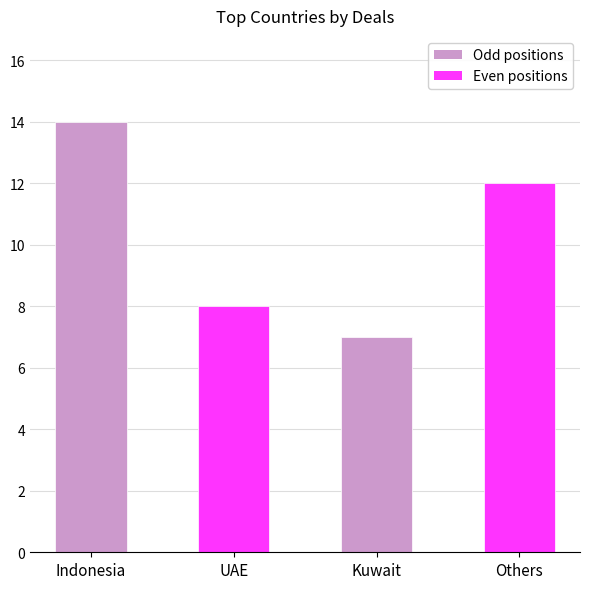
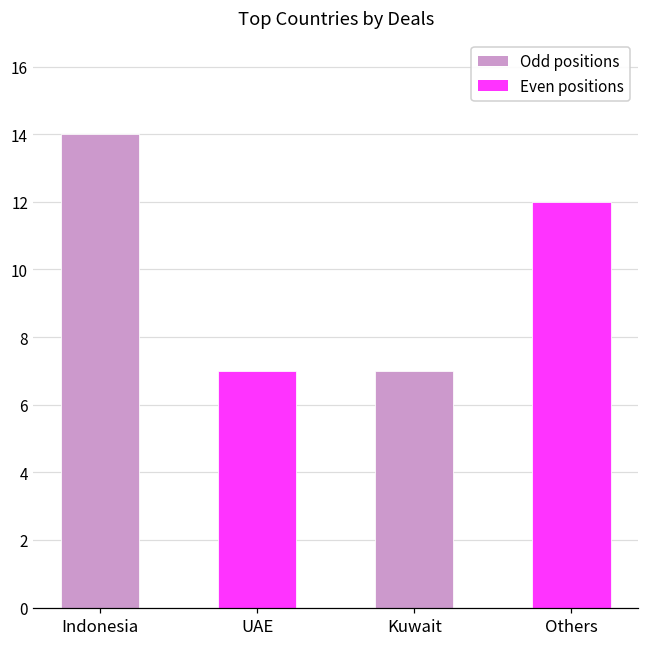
  {
    "Indonesia": 14,
-   "UAE": 8,
+   "UAE": 7,
    "Kuwait": 7,
    "Others": 12
  }
